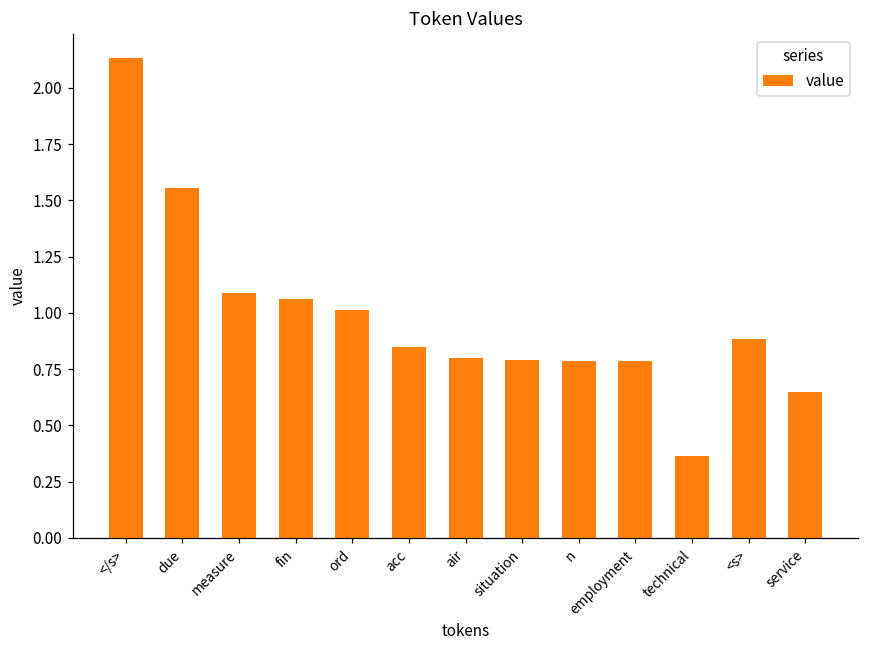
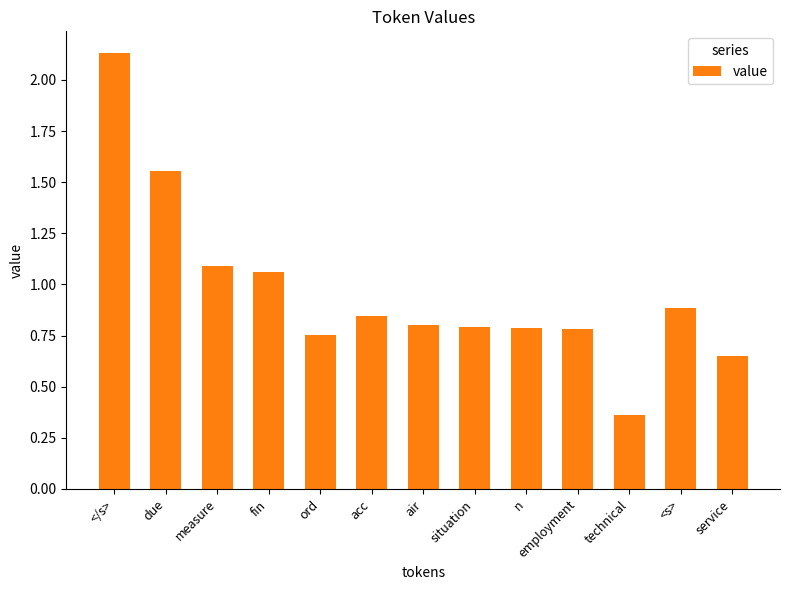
  {
    "</s>": 2.13,
    "due": 1.56,
    "measure": 1.09,
    "fin": 1.06,
-   "ord": 1.01,
+   "ord": 0.75,
    "acc": 0.85,
    "air": 0.80,
    "situation": 0.79,
    "n": 0.79,
    "employment": 0.78,
    "technical": 0.36,
    "<s>": 0.88,
    "service": 0.65
  }
